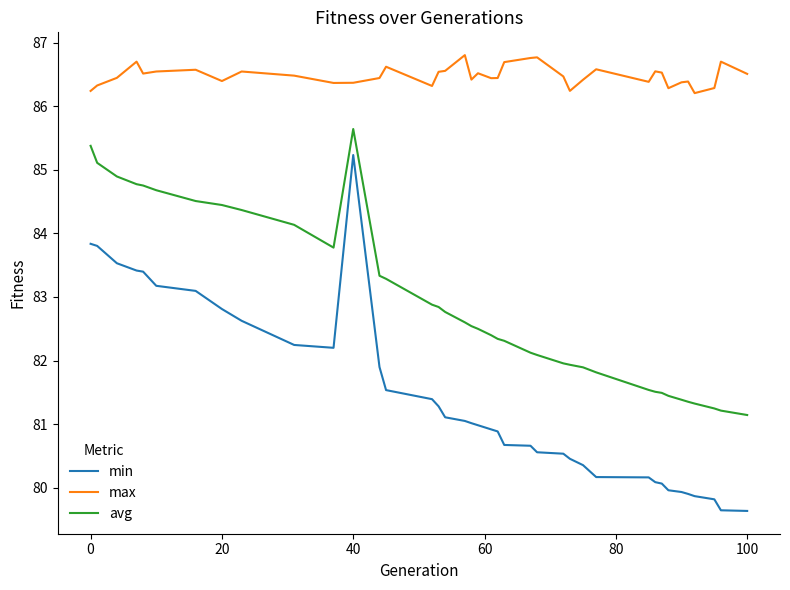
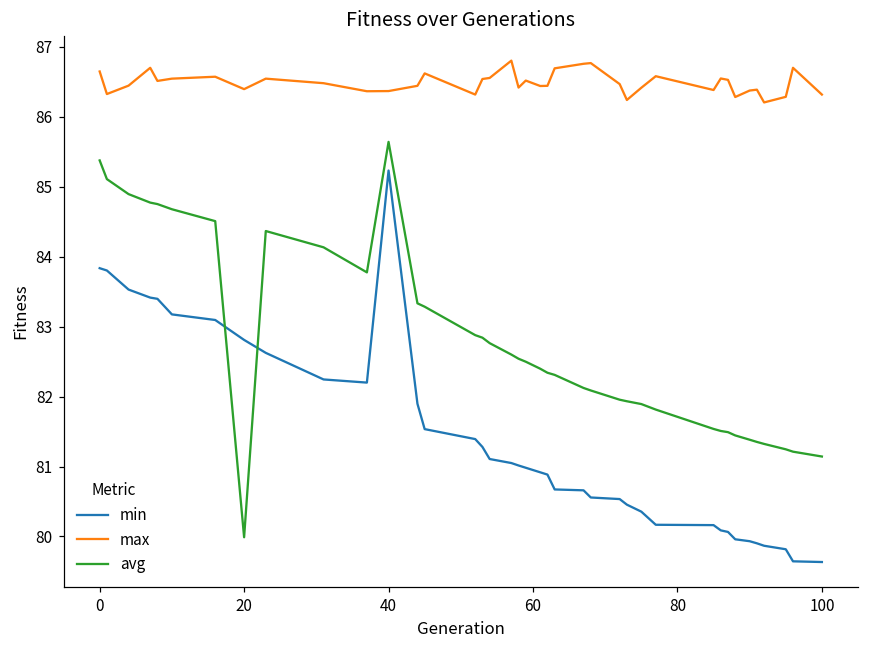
  {
    "min": {
      "0": 83.8,
      "20": 82.8,
      "40": 85.2,
      "100": 79.6
    },
    "max": {
-     "0": 86.2,
+     "0": 86.6,
      "20": 86.4,
      "40": 86.4,
-     "100": 86.5
+     "100": 86.3
    },
    "avg": {
      "0": 85.4,
-     "20": 84.4,
+     "20": 80.0,
      "40": 85.6,
      "100": 81.1
    }
  }
